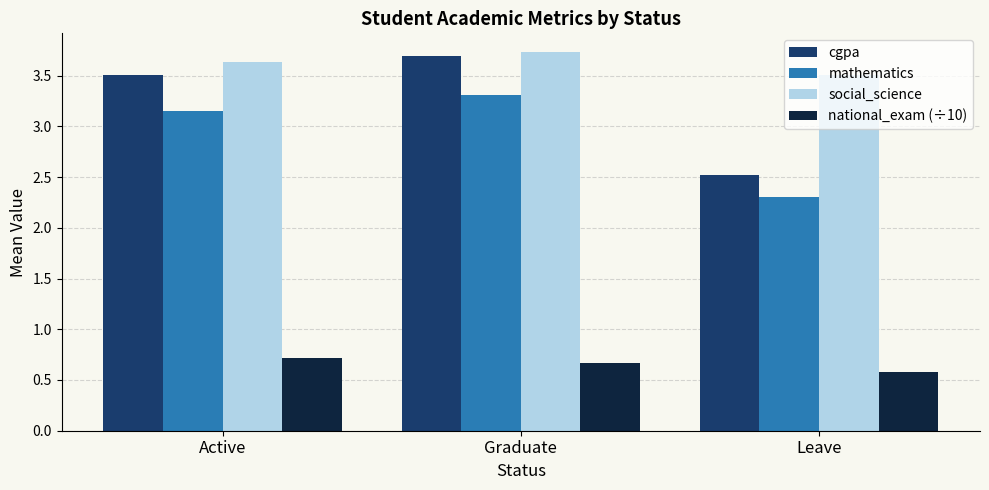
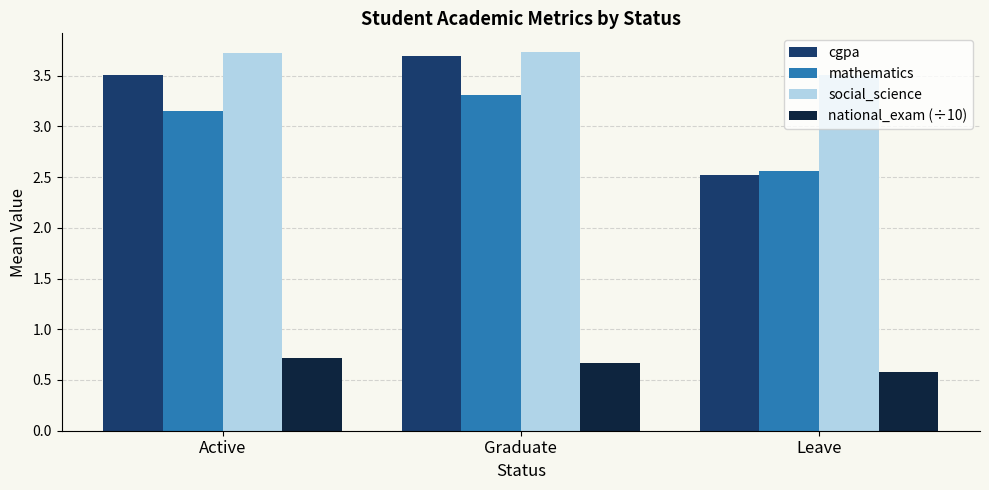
  {
    "mathematics": {
      "Active": 3.15,
      "Graduate": 3.31,
-     "Leave": 2.30
+     "Leave": 2.56
    },
    "social_science": {
-     "Active": 3.63,
+     "Active": 3.72,
      "Graduate": 3.73
    }
  }
